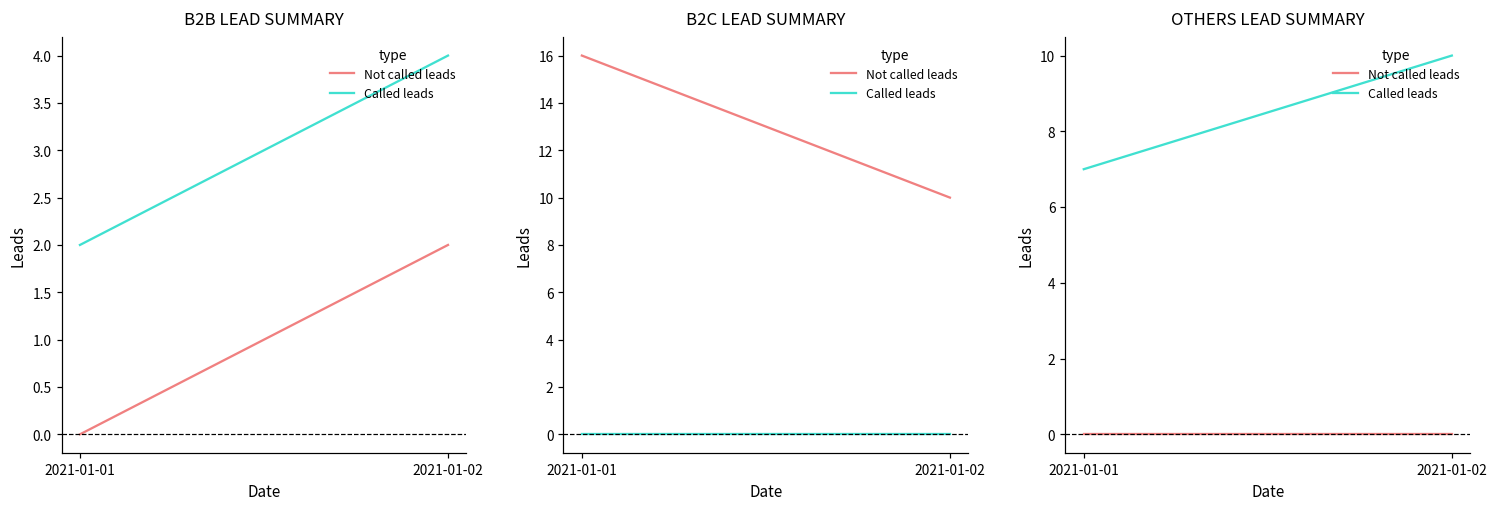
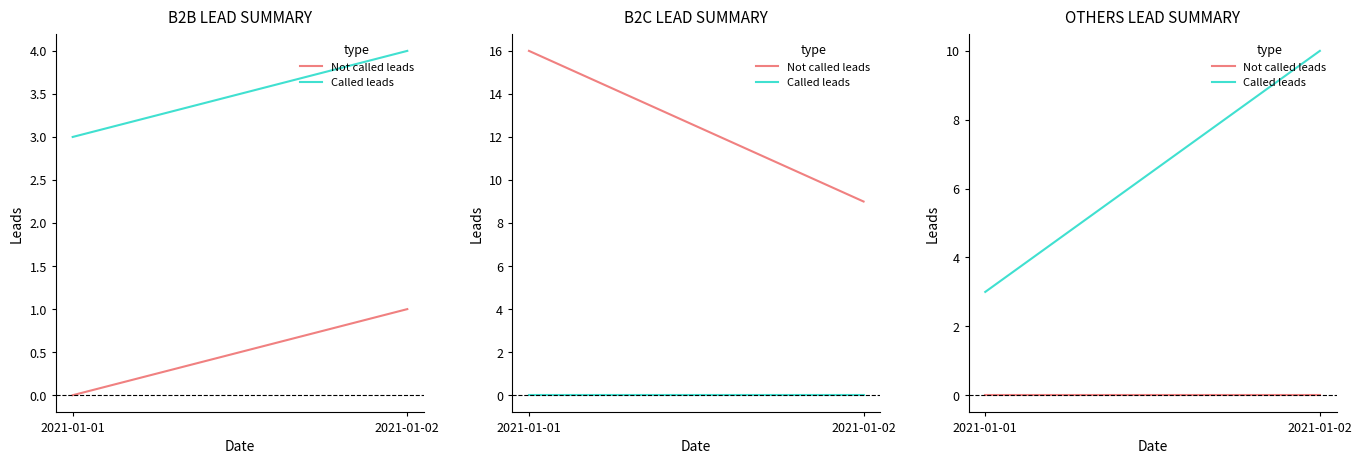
  {
    "B2B LEAD SUMMARY": {
      "Not called leads": {
        "2021-01-01": 0,
-       "2021-01-02": 2
+       "2021-01-02": 1
      },
      "Called leads": {
-       "2021-01-01": 2,
+       "2021-01-01": 3,
        "2021-01-02": 4
      }
    },
    "B2C LEAD SUMMARY": {
      "Not called leads": {
        "2021-01-01": 16,
-       "2021-01-02": 10
+       "2021-01-02": 9
      },
      "Called leads": {
        "2021-01-01": 0,
        "2021-01-02": 0
      }
    },
    "OTHERS LEAD SUMMARY": {
      "Not called leads": {
        "2021-01-01": 0,
        "2021-01-02": 0
      },
      "Called leads": {
-       "2021-01-01": 7,
+       "2021-01-01": 3,
        "2021-01-02": 10
      }
    }
  }
